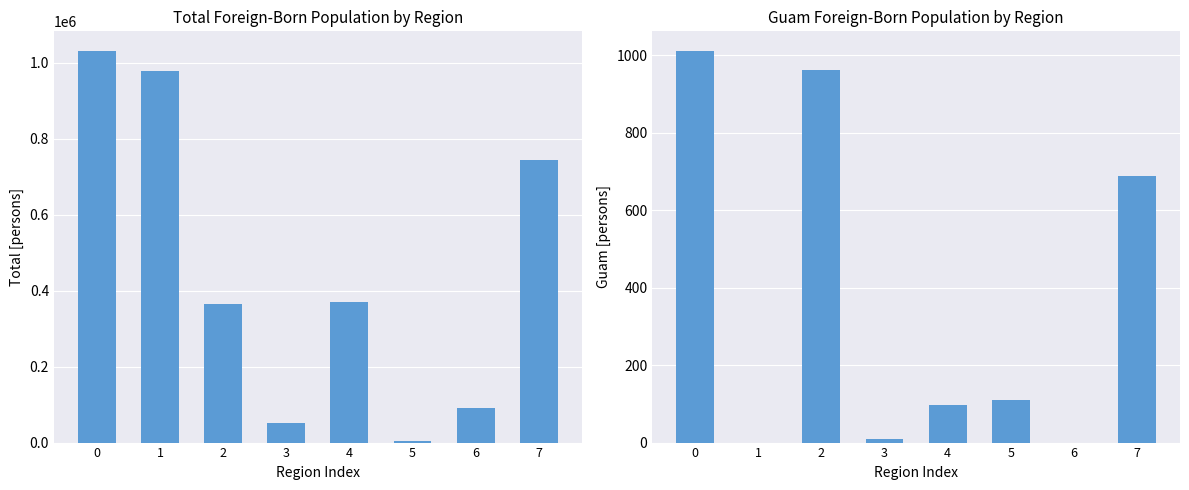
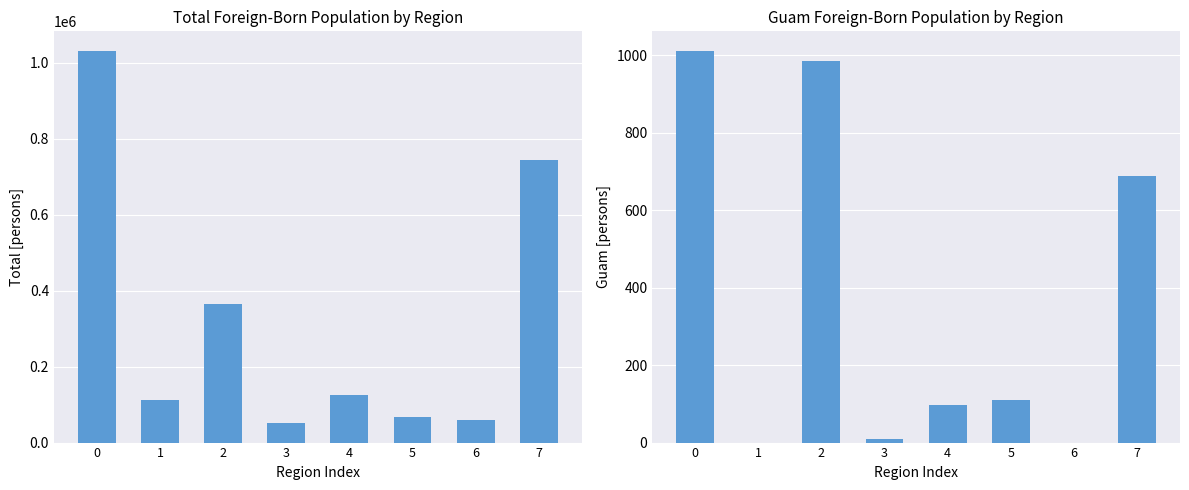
  {
    "Total Foreign-Born Population by Region": {
      "0": 1030000,
-     "1": 980000,
+     "1": 110000,
      "2": 360000,
      "3": 50000,
-     "4": 370000,
-     "5": 10000,
-     "6": 90000,
+     "4": 120000,
+     "5": 70000,
+     "6": 60000,
      "7": 740000
    },
    "Guam Foreign-Born Population by Region": {
      "0": 1010,
      "1": 0,
-     "2": 960,
+     "2": 980,
      "3": 10,
      "4": 100,
      "5": 110,
      "6": 0,
      "7": 690
    }
  }
